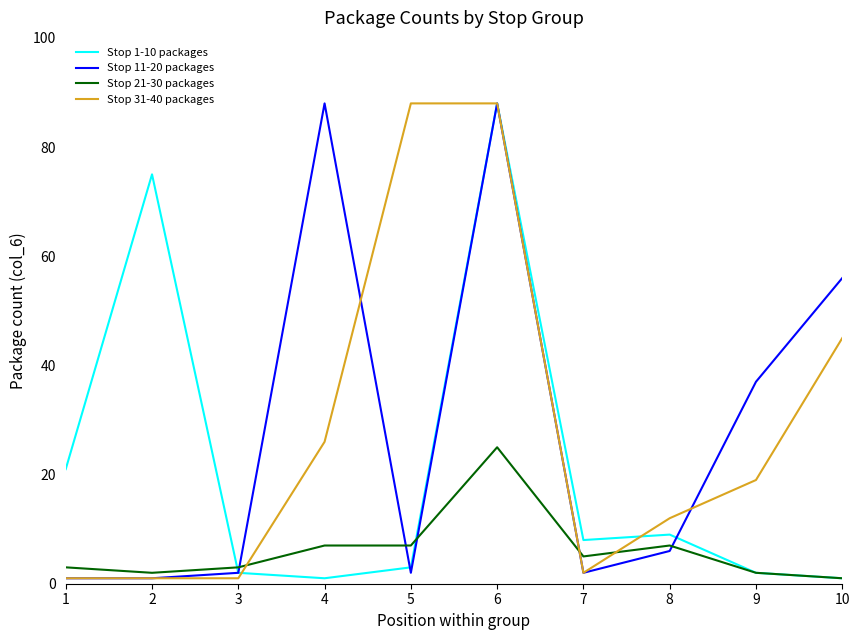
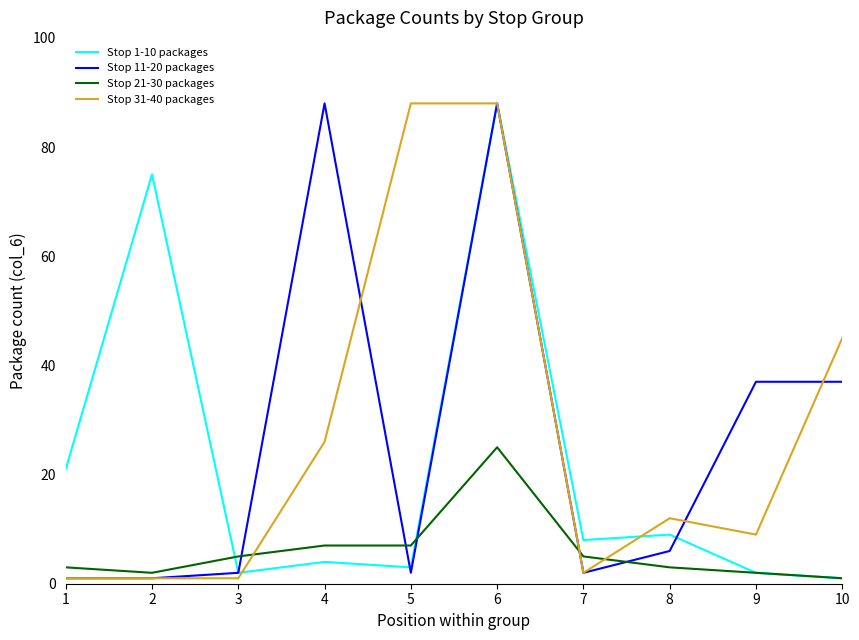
  {
    "Stop 1-10 packages": {
      "1": 21,
      "2": 75,
-     "4": 1,
+     "4": 4,
      "5": 3,
      "7": 8,
      "8": 9
    },
    "Stop 11-20 packages": {
      "4": 88,
      "5": 2,
      "8": 6,
      "9": 37,
-     "10": 56
+     "10": 37
    },
    "Stop 21-30 packages": {
      "1": 3,
      "2": 2,
-     "3": 3,
+     "3": 5,
      "4": 7,
      "5": 7,
      "6": 25,
      "7": 5,
-     "8": 7
+     "8": 3
    },
    "Stop 31-40 packages": {
      "3": 1,
      "4": 26,
      "5": 88,
      "8": 12,
-     "9": 19,
+     "9": 9,
      "10": 45
    }
  }
